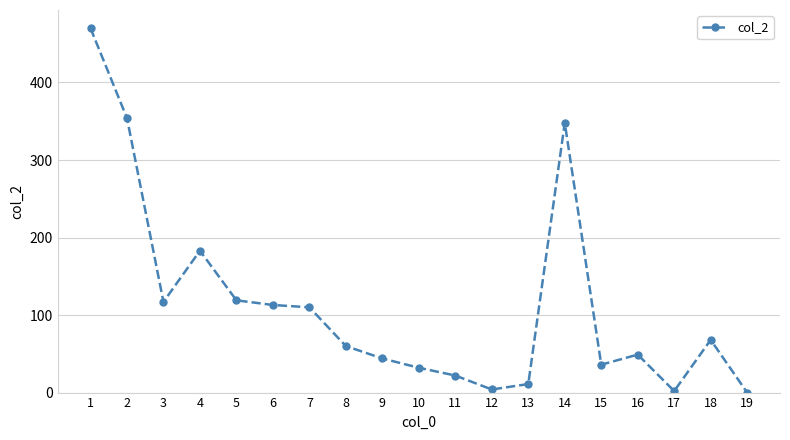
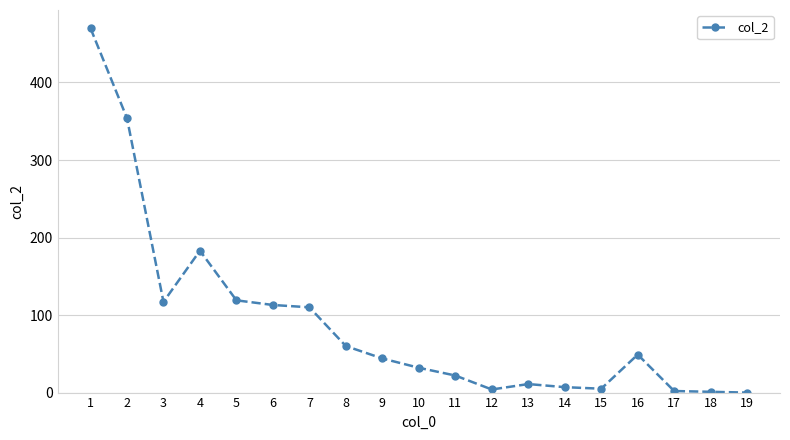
  {
    "1": 470,
    "2": 350,
    "3": 120,
    "4": 180,
    "5": 120,
    "6": 110,
    "7": 110,
    "8": 60,
    "9": 40,
    "10": 30,
    "11": 20,
    "12": 0,
    "13": 10,
-   "14": 350,
-   "15": 40,
+   "14": 10,
+   "15": 10,
    "16": 50,
    "17": 0,
-   "18": 70,
+   "18": 0,
    "19": 0
  }
